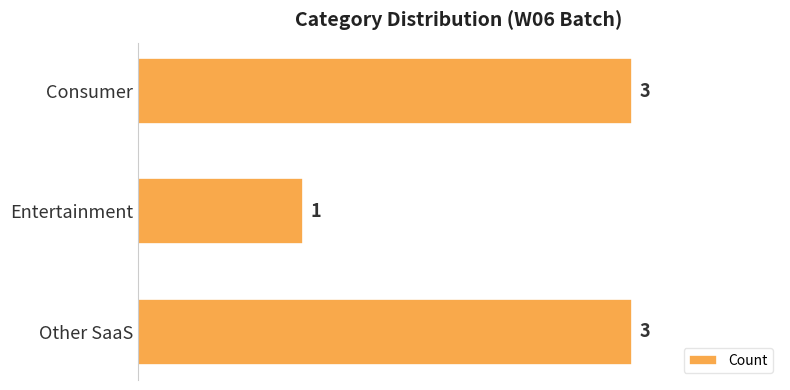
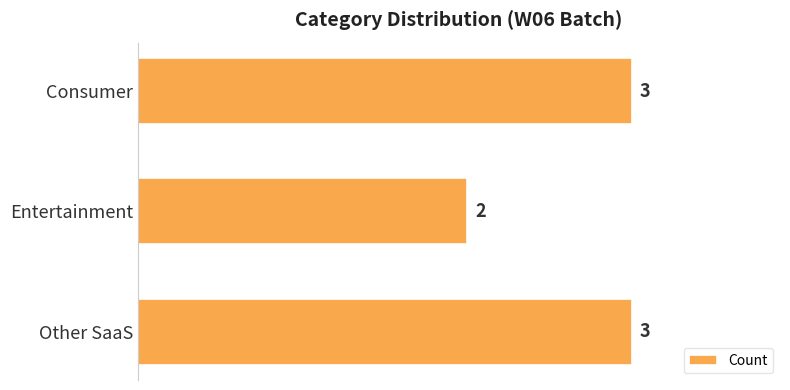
  {
    "Consumer": 3,
-   "Entertainment": 1,
+   "Entertainment": 2,
    "Other SaaS": 3
  }
